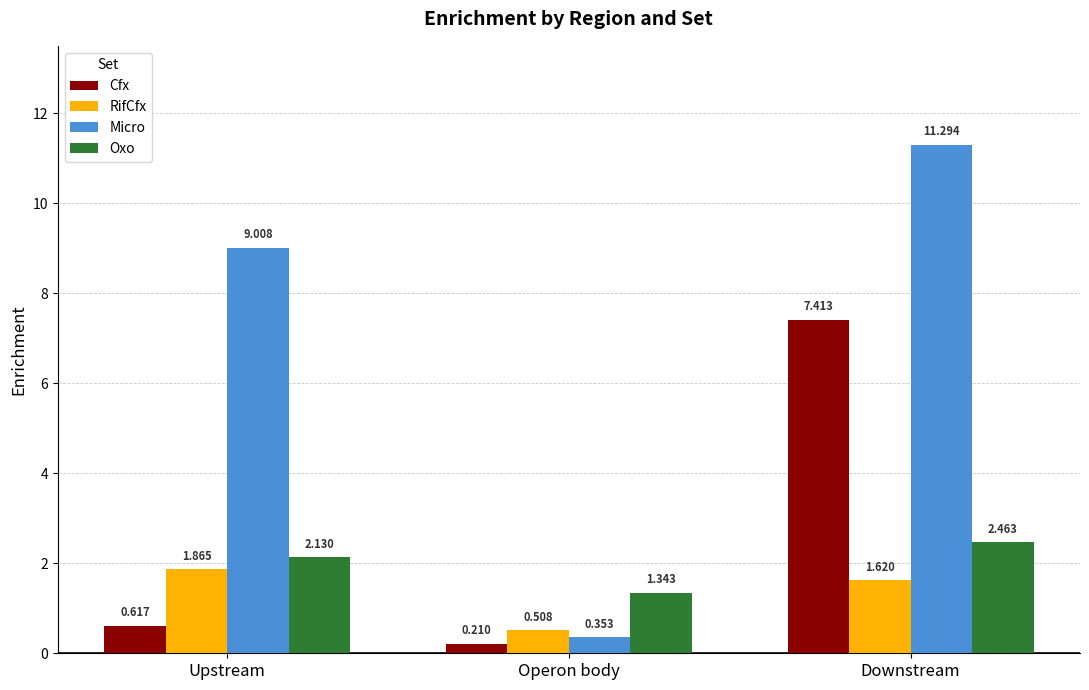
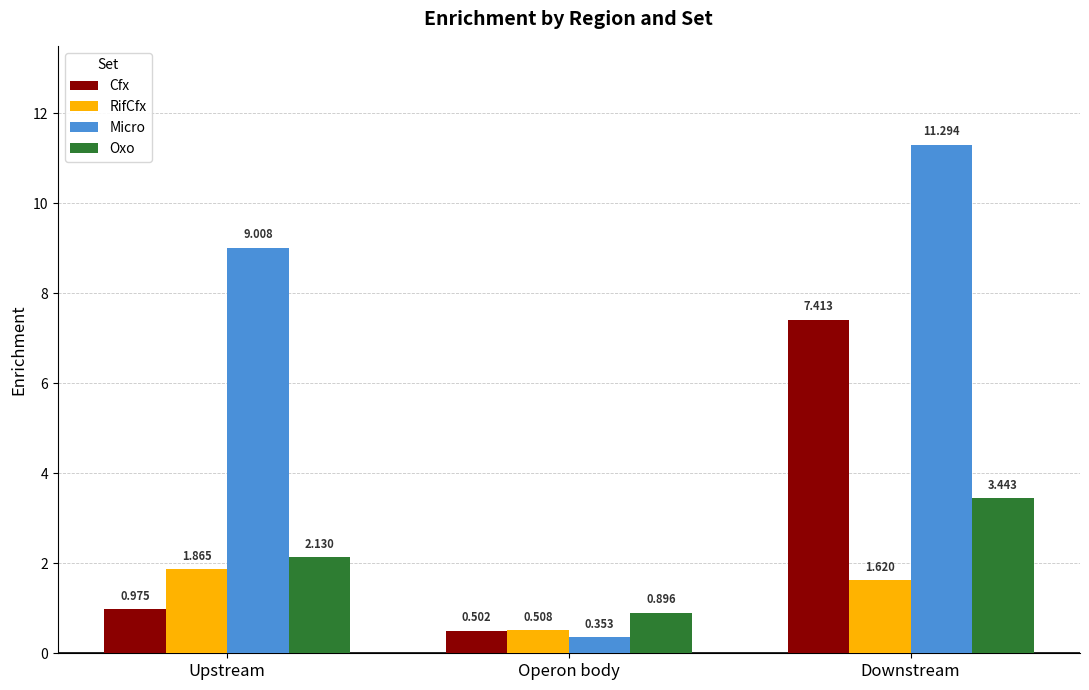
  {
    "Cfx": {
-     "Upstream": 0.617,
-     "Operon body": 0.210,
+     "Upstream": 0.975,
+     "Operon body": 0.502,
      "Downstream": 7.413
    },
    "RifCfx": {
      "Upstream": 1.865,
      "Operon body": 0.508,
      "Downstream": 1.620
    },
    "Micro": {
      "Upstream": 9.008,
      "Operon body": 0.353,
      "Downstream": 11.294
    },
    "Oxo": {
      "Upstream": 2.130,
-     "Operon body": 1.343,
-     "Downstream": 2.463
+     "Operon body": 0.896,
+     "Downstream": 3.443
    }
  }
